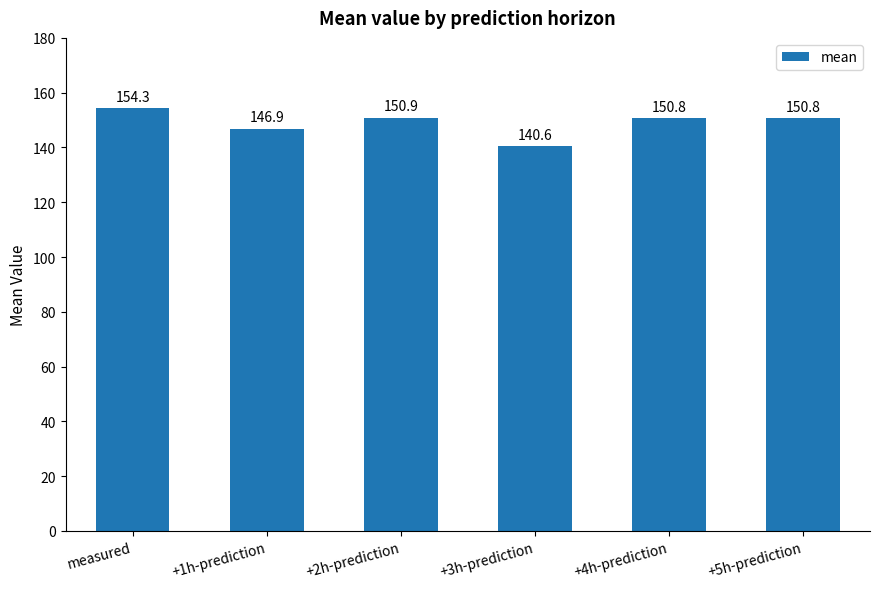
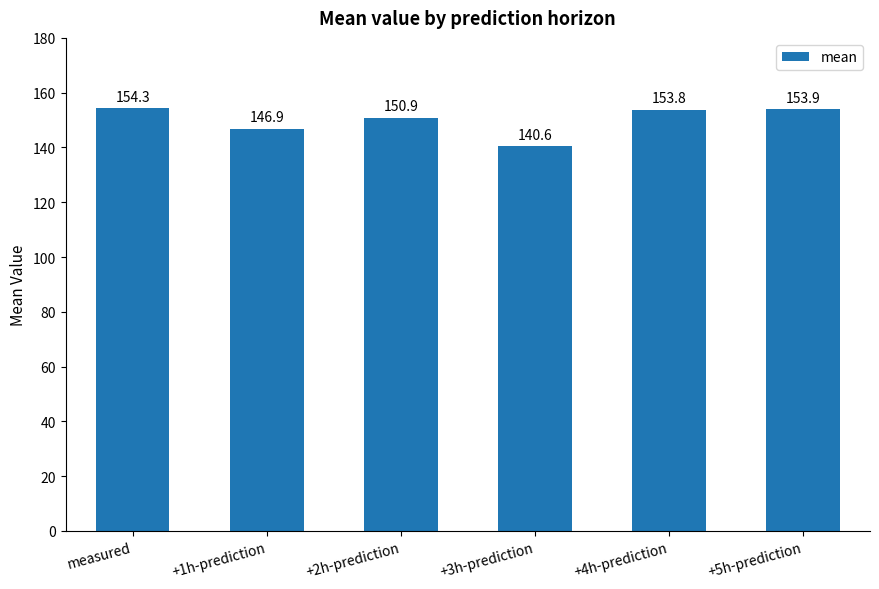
  {
    "measured": 154.3,
    "+1h-prediction": 146.9,
    "+2h-prediction": 150.9,
    "+3h-prediction": 140.6,
-   "+4h-prediction": 150.8,
-   "+5h-prediction": 150.8
+   "+4h-prediction": 153.8,
+   "+5h-prediction": 153.9
  }
